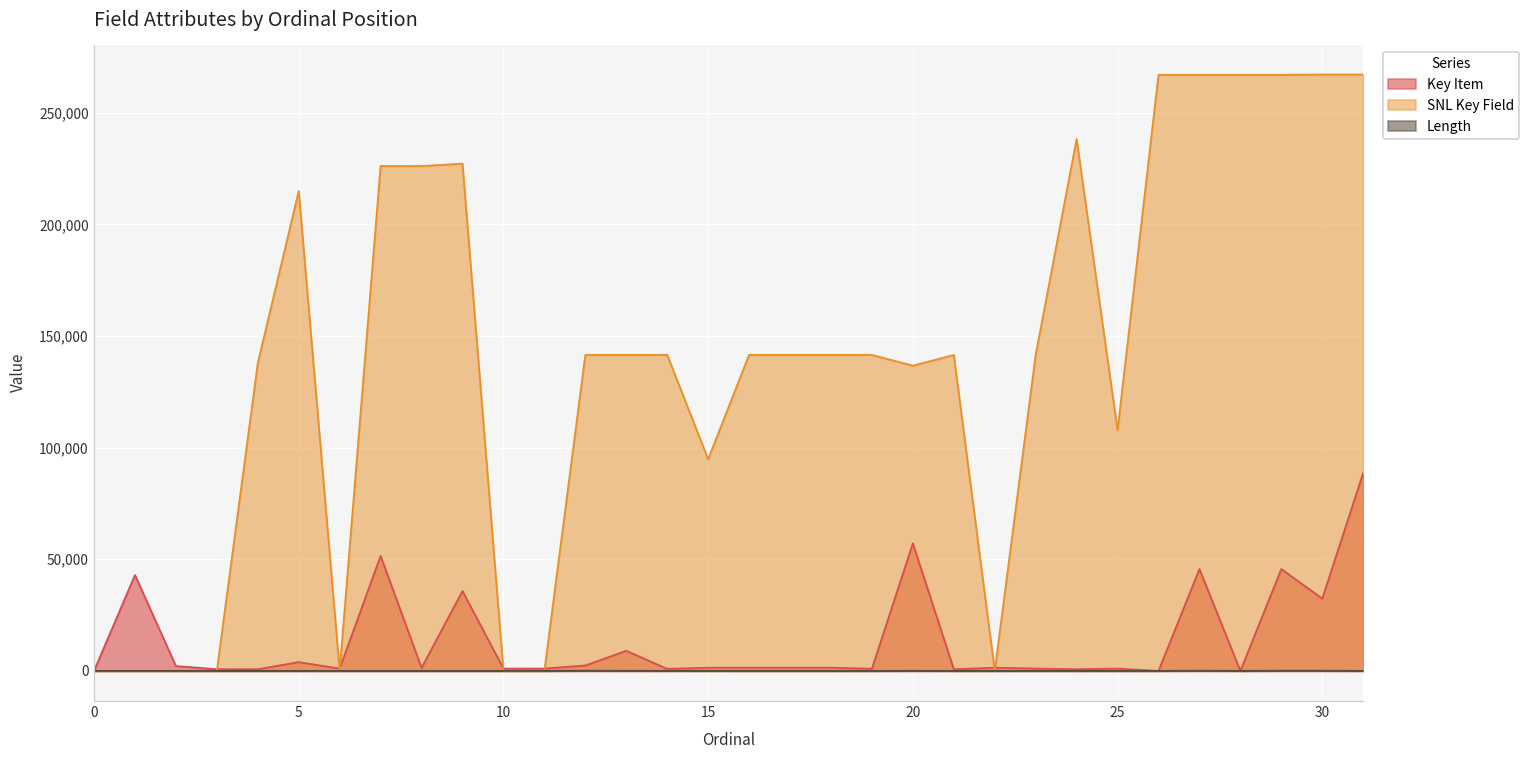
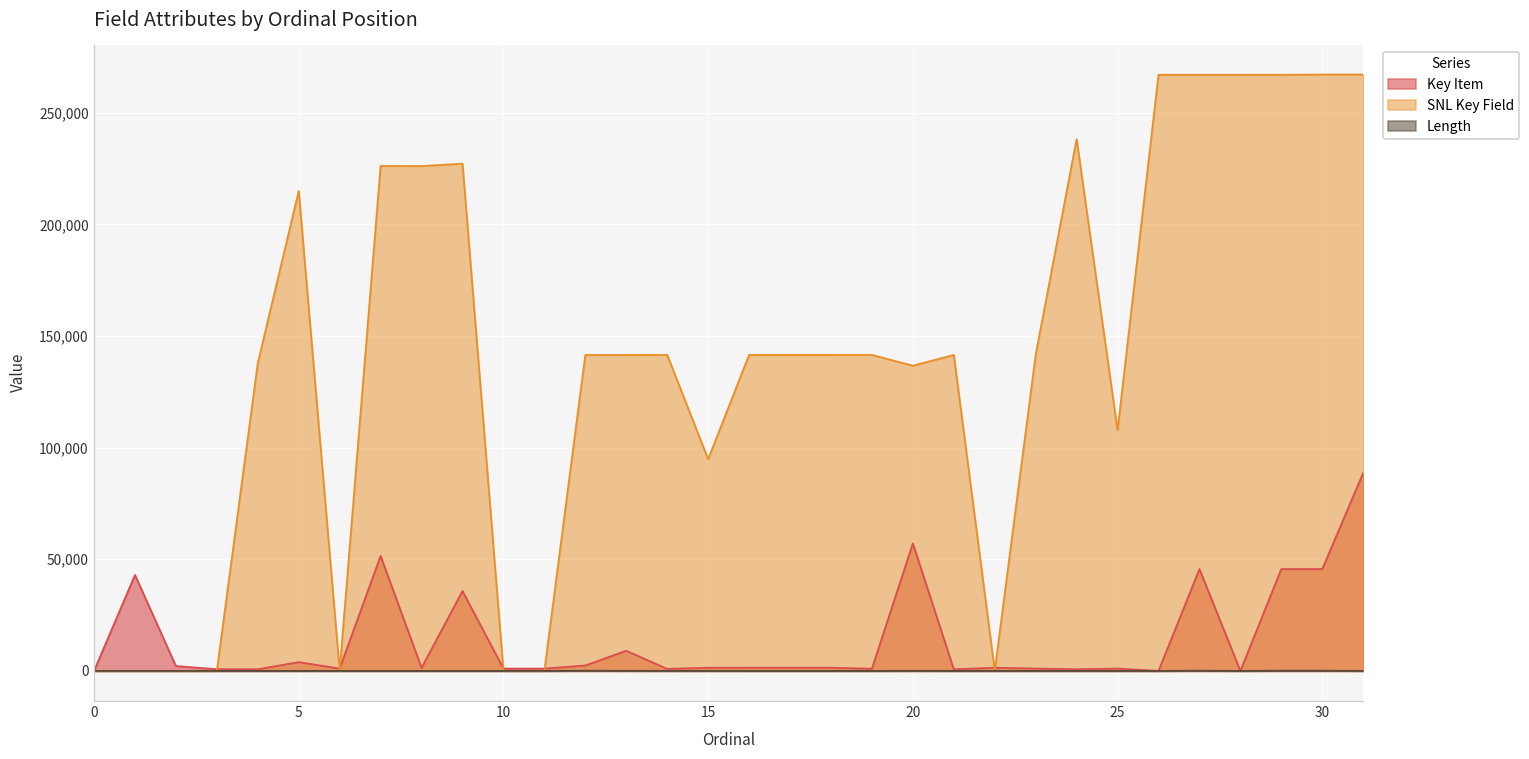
  {
    "Key Item": {
      "5": "4,000",
      "15": "1,000",
      "20": "57,000",
-     "30": "32,000"
+     "30": "46,000"
    },
    "SNL Key Field": {
      "5": "215,000",
      "15": "95,000",
      "20": "137,000",
      "25": "108,000",
      "30": "267,000"
    },
    "Length": {
      "5": "0",
      "15": "0",
      "20": "0",
      "30": "0"
    }
  }
